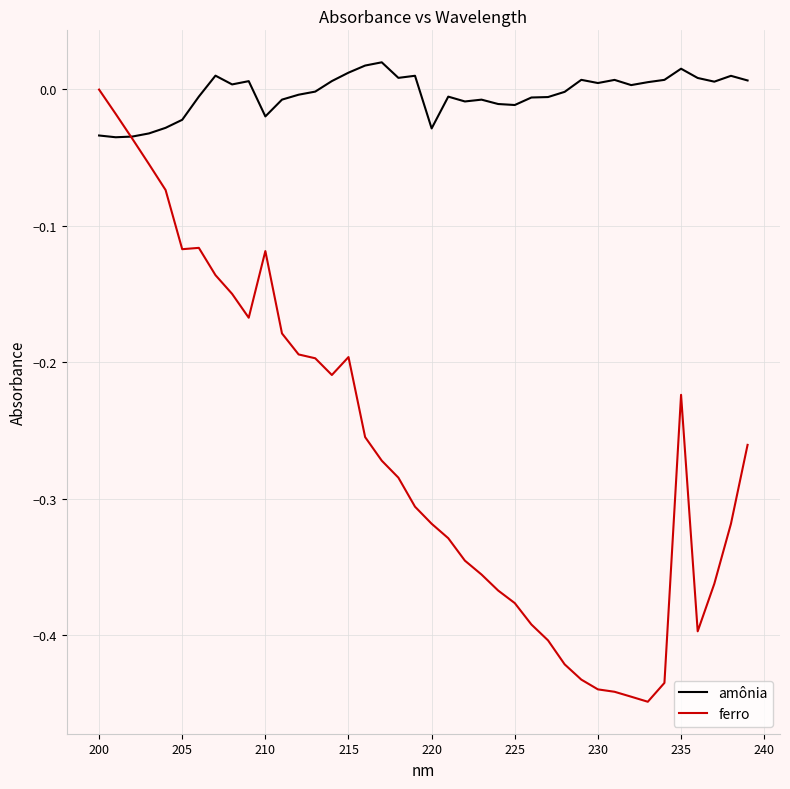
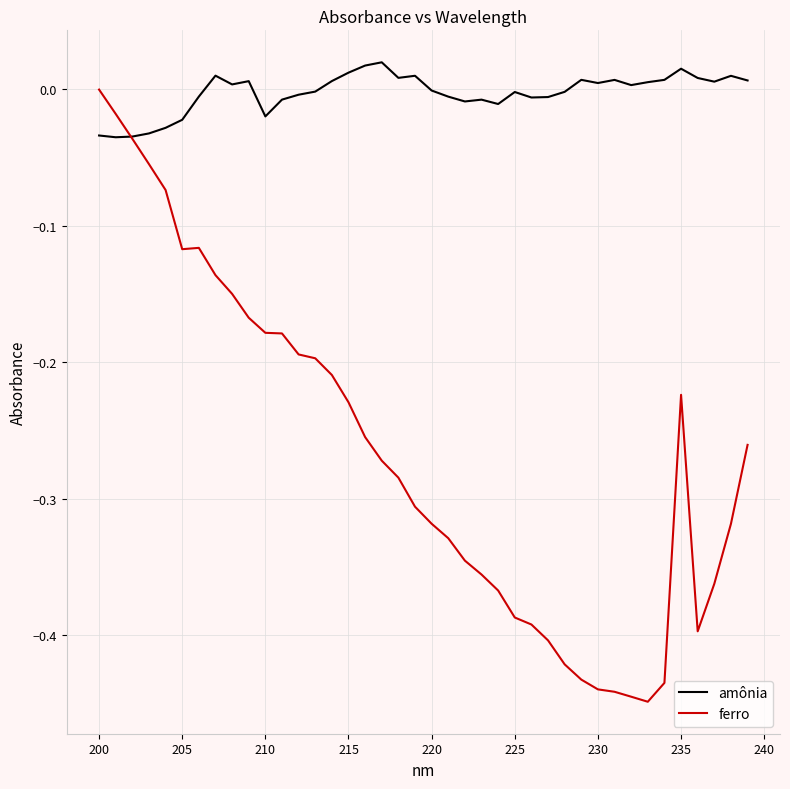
  {
    "amônia": {
      "200": -0.034,
      "205": -0.022,
      "210": -0.020,
      "215": 0.012,
-     "220": -0.029,
-     "225": -0.012,
+     "220": -0.001,
+     "225": -0.002,
      "230": 0.005,
      "235": 0.015
    },
    "ferro": {
      "200": 0.000,
      "205": -0.117,
-     "210": -0.119,
-     "215": -0.196,
+     "210": -0.178,
+     "215": -0.229,
      "220": -0.318,
-     "225": -0.376,
+     "225": -0.387,
      "230": -0.440,
      "235": -0.224
    }
  }
